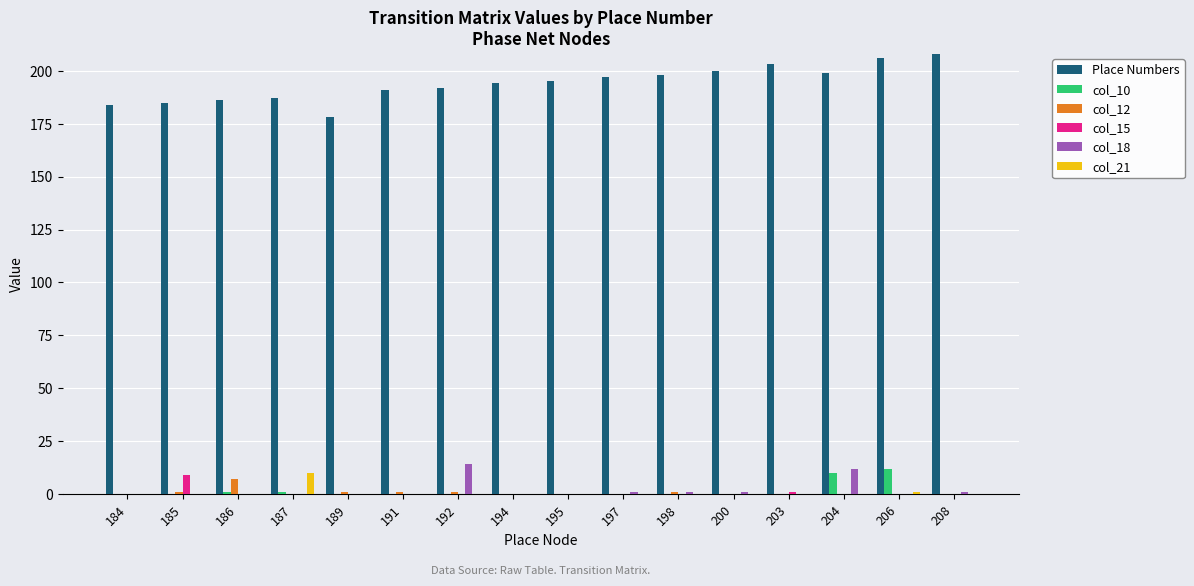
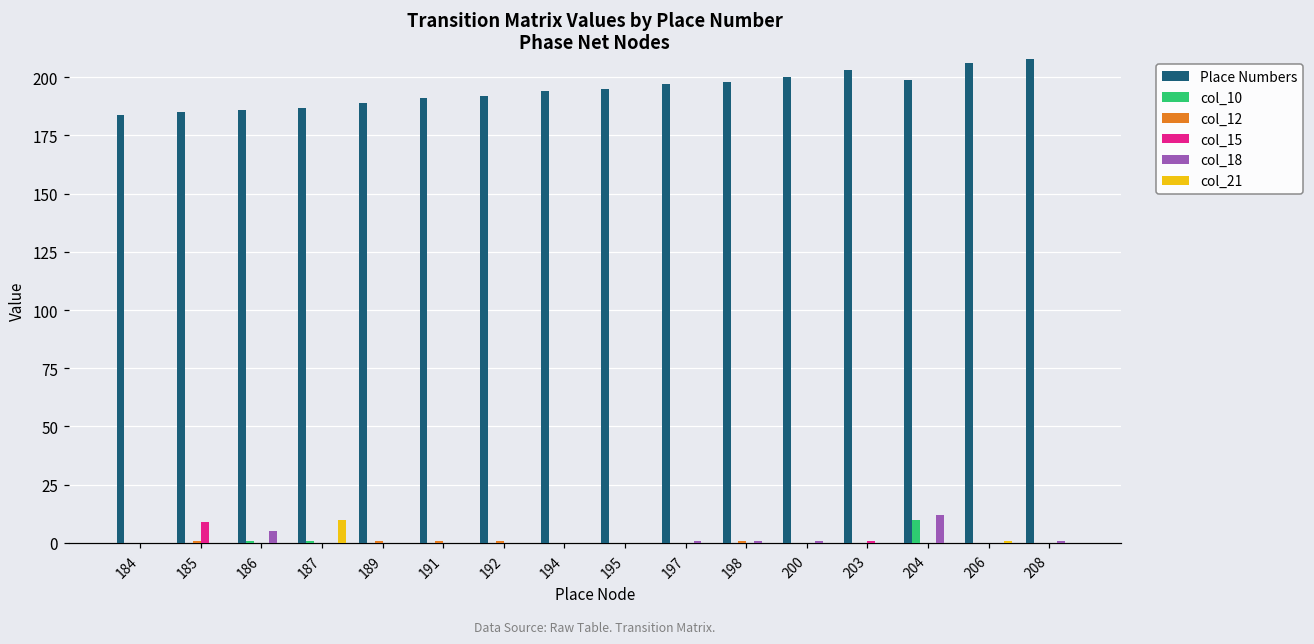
  {
    "Place Numbers": {
      "184": 184,
      "185": 185,
      "186": 186,
      "187": 187,
-     "189": 178,
+     "189": 189,
      "191": 191,
      "192": 192,
      "194": 194,
      "195": 195,
      "197": 197,
      "198": 198,
      "200": 200,
      "203": 203,
      "204": 199,
      "206": 206,
      "208": 208
    },
    "col_10": {
      "184": 0,
      "185": 0,
      "189": 0,
      "191": 0,
      "192": 0,
      "194": 0,
      "195": 0,
      "197": 0,
      "198": 0,
      "200": 0,
      "203": 0,
      "204": 10,
-     "206": 12,
+     "206": 0,
      "208": 0
    },
    "col_12": {
      "184": 0,
-     "186": 7,
+     "186": 0,
      "187": 0,
      "194": 0,
      "195": 0,
      "197": 0,
      "200": 0,
      "203": 0,
      "204": 0,
      "206": 0,
      "208": 0
    },
    "col_15": {
      "184": 0,
      "185": 9,
      "186": 0,
      "187": 0,
      "189": 0,
      "191": 0,
      "192": 0,
      "194": 0,
      "195": 0,
      "197": 0,
      "198": 0,
      "200": 0,
      "204": 0,
      "206": 0,
      "208": 0
    },
    "col_18": {
      "184": 0,
      "185": 0,
-     "186": 0,
+     "186": 5,
      "187": 0,
      "189": 0,
      "191": 0,
-     "192": 14,
+     "192": 0,
      "194": 0,
      "195": 0,
      "203": 0,
      "204": 12,
      "206": 0
    },
    "col_21": {
      "184": 0,
      "185": 0,
      "186": 0,
      "187": 10,
      "189": 0,
      "191": 0,
      "192": 0,
      "194": 0,
      "195": 0,
      "197": 0,
      "198": 0,
      "200": 0,
      "203": 0,
      "204": 0,
      "208": 0
    }
  }
